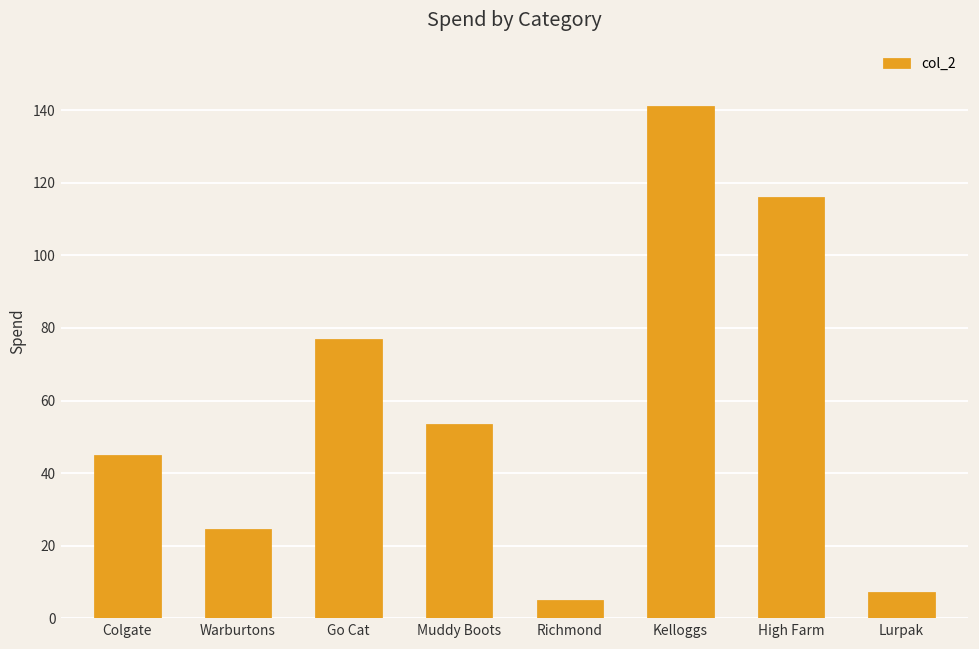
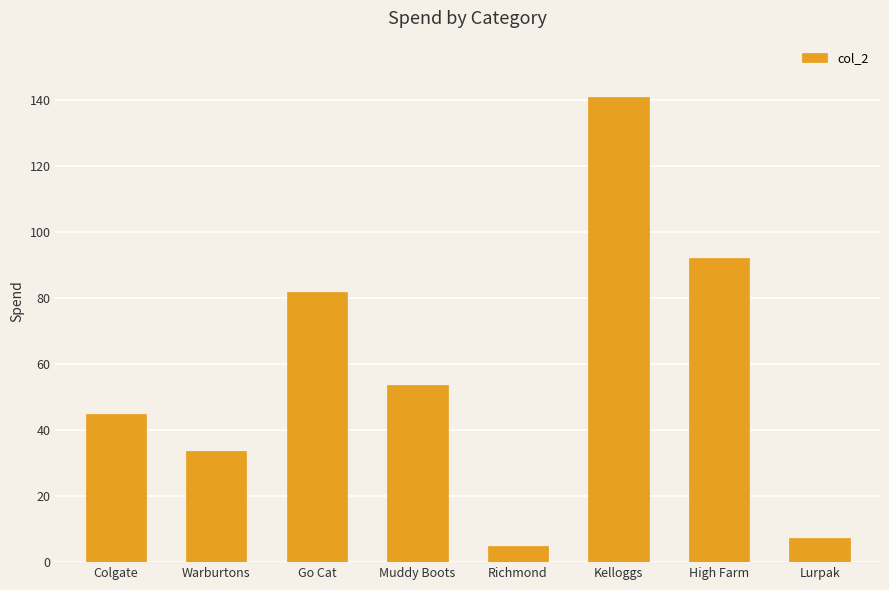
  {
    "Colgate": 45,
-   "Warburtons": 25,
-   "Go Cat": 77,
+   "Warburtons": 34,
+   "Go Cat": 82,
    "Muddy Boots": 54,
    "Richmond": 5,
    "Kelloggs": 141,
-   "High Farm": 116,
+   "High Farm": 92,
    "Lurpak": 7
  }
